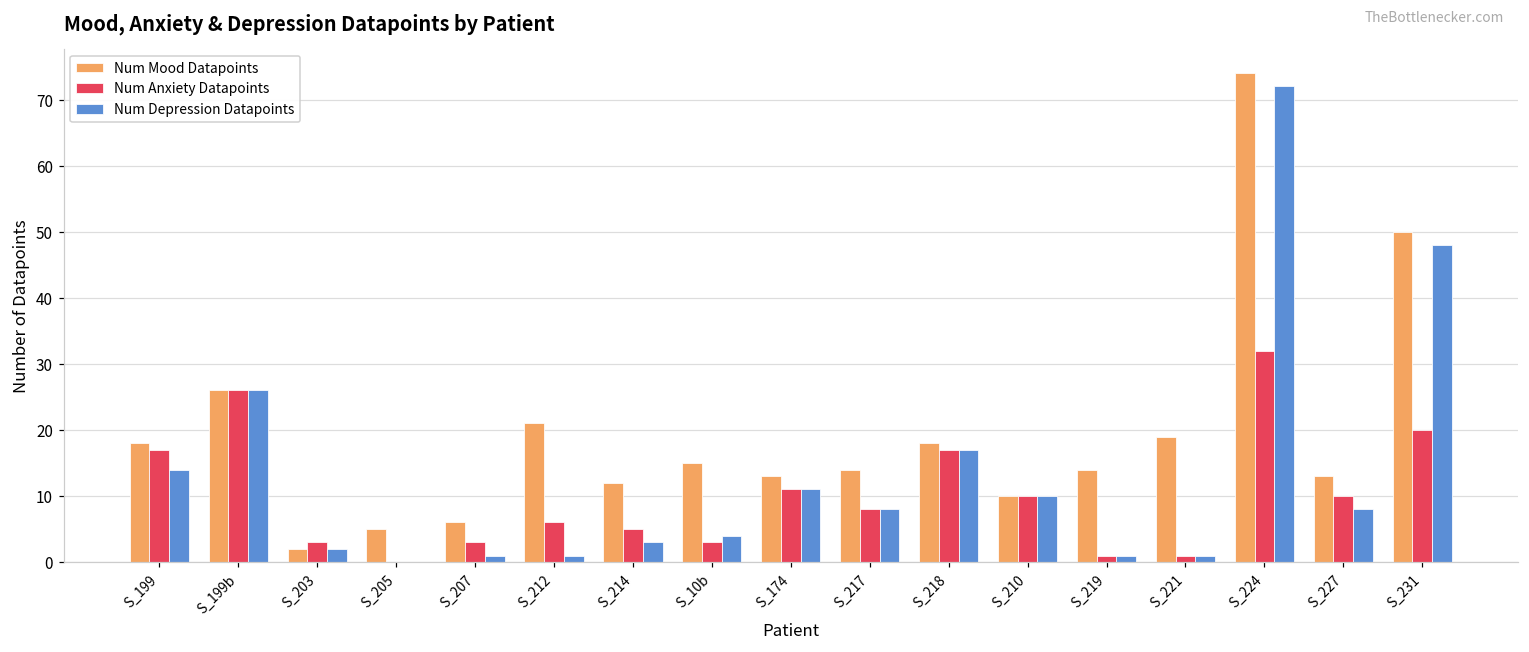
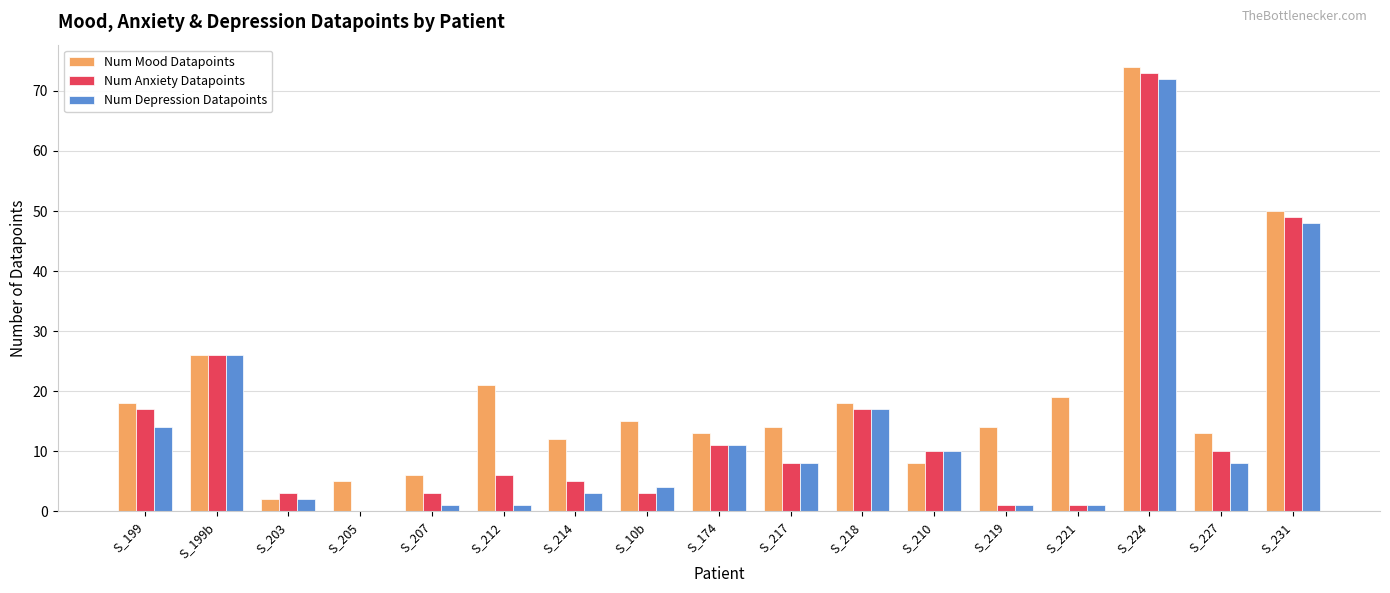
  {
    "Num Mood Datapoints": {
      "S_199": 18,
      "S_199b": 26,
      "S_203": 2,
      "S_205": 5,
      "S_207": 6,
      "S_212": 21,
      "S_214": 12,
      "S_10b": 15,
      "S_174": 13,
      "S_217": 14,
      "S_218": 18,
-     "S_210": 10,
+     "S_210": 8,
      "S_219": 14,
      "S_221": 19,
      "S_224": 74,
      "S_227": 13,
      "S_231": 50
    },
    "Num Anxiety Datapoints": {
      "S_199": 17,
      "S_199b": 26,
      "S_203": 3,
      "S_205": 0,
      "S_207": 3,
      "S_212": 6,
      "S_214": 5,
      "S_10b": 3,
      "S_174": 11,
      "S_217": 8,
      "S_218": 17,
      "S_210": 10,
      "S_219": 1,
      "S_221": 1,
-     "S_224": 32,
+     "S_224": 73,
      "S_227": 10,
-     "S_231": 20
+     "S_231": 49
    },
    "Num Depression Datapoints": {
      "S_199": 14,
      "S_199b": 26,
      "S_203": 2,
      "S_205": 0,
      "S_207": 1,
      "S_212": 1,
      "S_214": 3,
      "S_10b": 4,
      "S_174": 11,
      "S_217": 8,
      "S_218": 17,
      "S_210": 10,
      "S_219": 1,
      "S_221": 1,
      "S_224": 72,
      "S_227": 8,
      "S_231": 48
    }
  }
